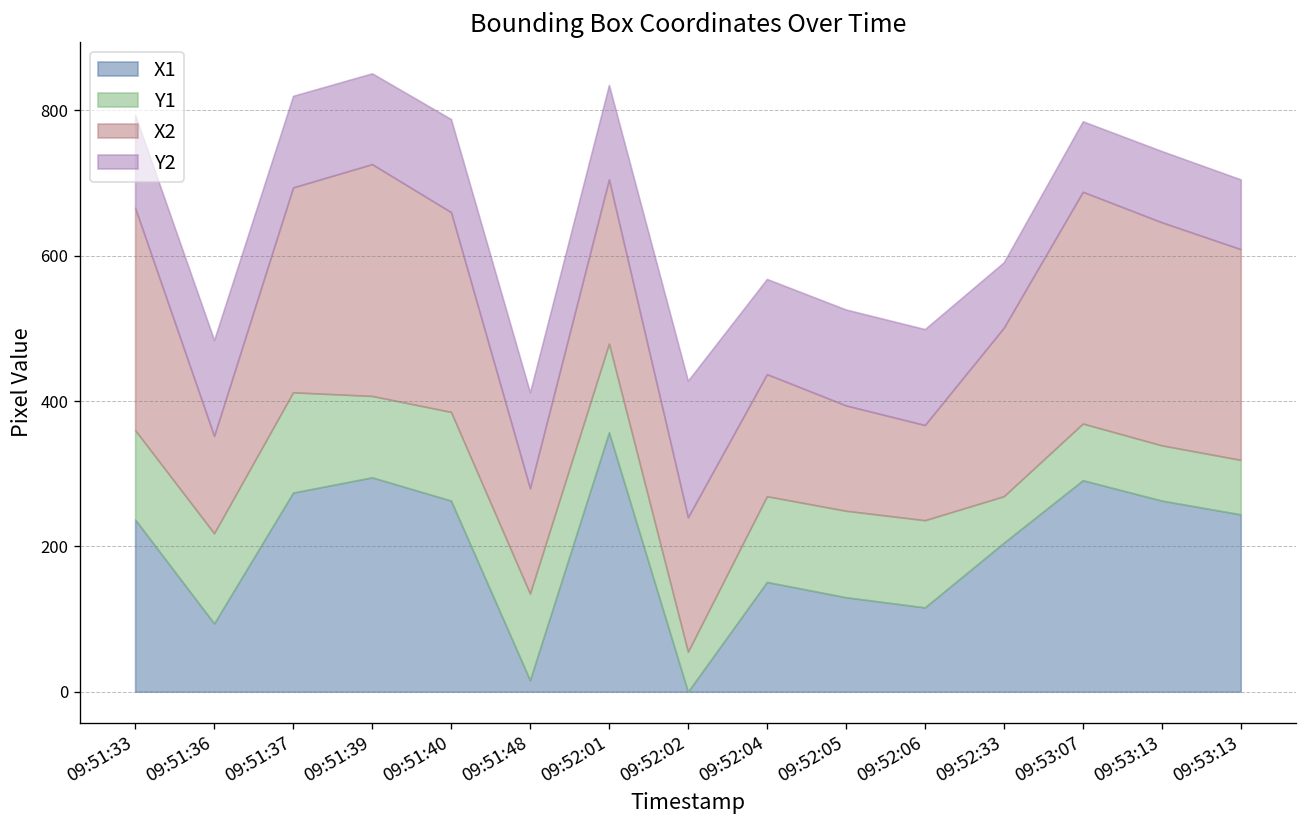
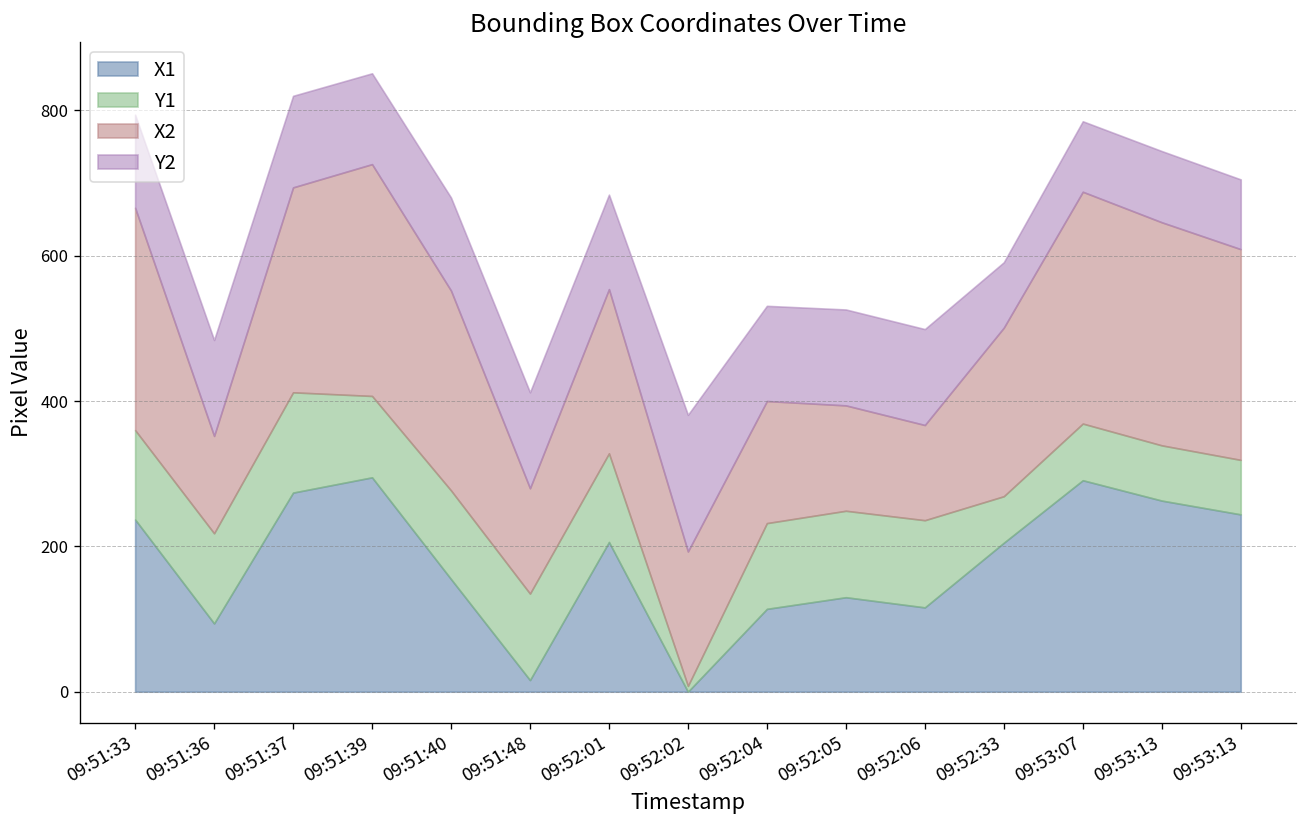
  {
    "X1": {
      "09:51:33": 240,
      "09:51:36": 90,
      "09:51:37": 270,
      "09:51:39": 300,
-     "09:51:40": 260,
+     "09:51:40": 160,
      "09:51:48": 20,
-     "09:52:01": 360,
+     "09:52:01": 210,
      "09:52:02": 0,
-     "09:52:04": 150,
+     "09:52:04": 110,
      "09:52:05": 130,
      "09:52:06": 120,
      "09:52:33": 210,
      "09:53:07": 290
    },
    "Y1": {
      "09:51:33": 120,
      "09:51:36": 120,
      "09:51:37": 140,
      "09:51:39": 110,
      "09:51:40": 120,
      "09:51:48": 120,
      "09:52:01": 120,
-     "09:52:02": 60,
+     "09:52:02": 10,
      "09:52:04": 120,
      "09:52:05": 120,
      "09:52:06": 120,
      "09:52:33": 60,
      "09:53:07": 80
    }
  }
